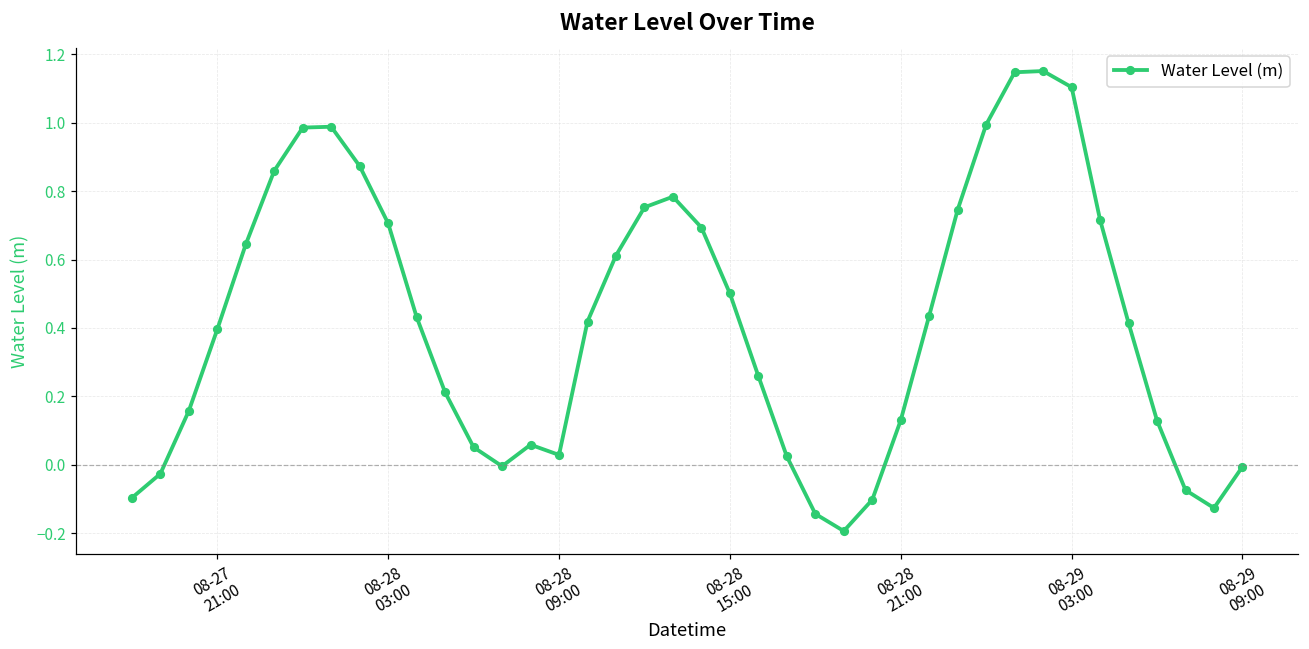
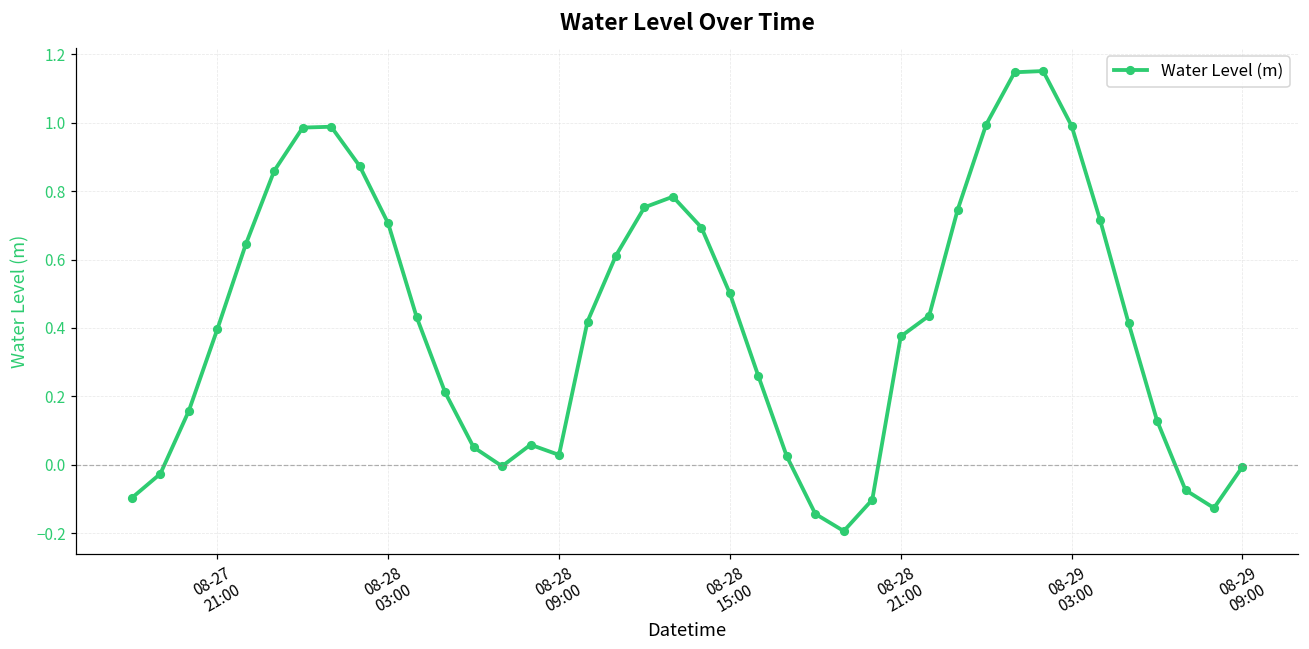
  {
    "08-27 21:00": 0.40,
    "08-28 03:00": 0.71,
    "08-28 09:00": 0.03,
    "08-28 15:00": 0.50,
-   "08-28 21:00": 0.13,
-   "08-29 03:00": 1.10,
+   "08-28 21:00": 0.38,
+   "08-29 03:00": 0.99,
    "08-29 09:00": -0.01
  }
